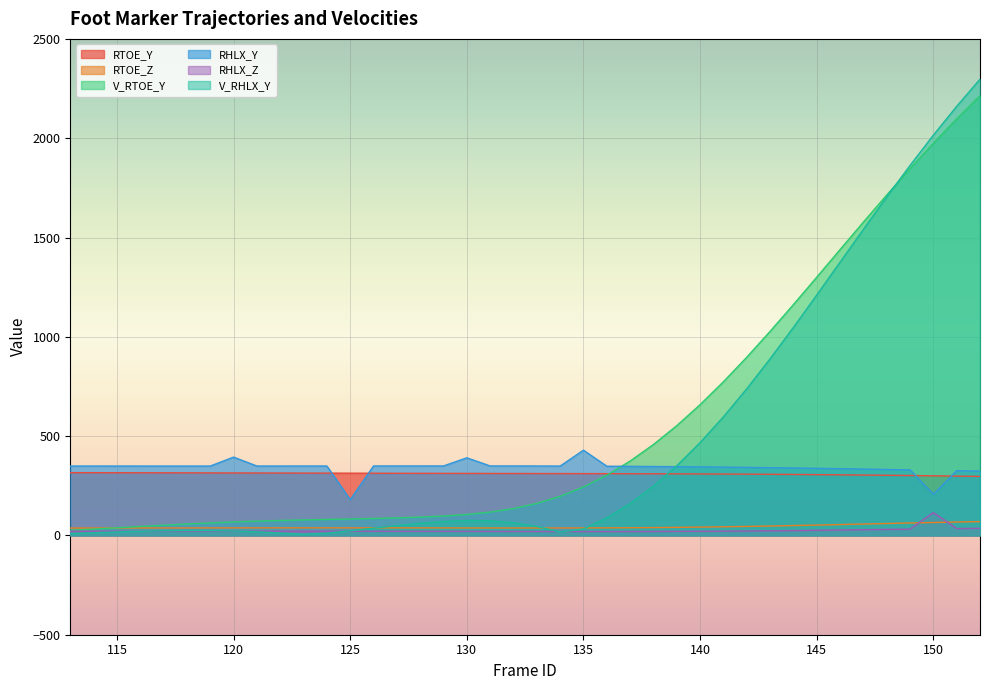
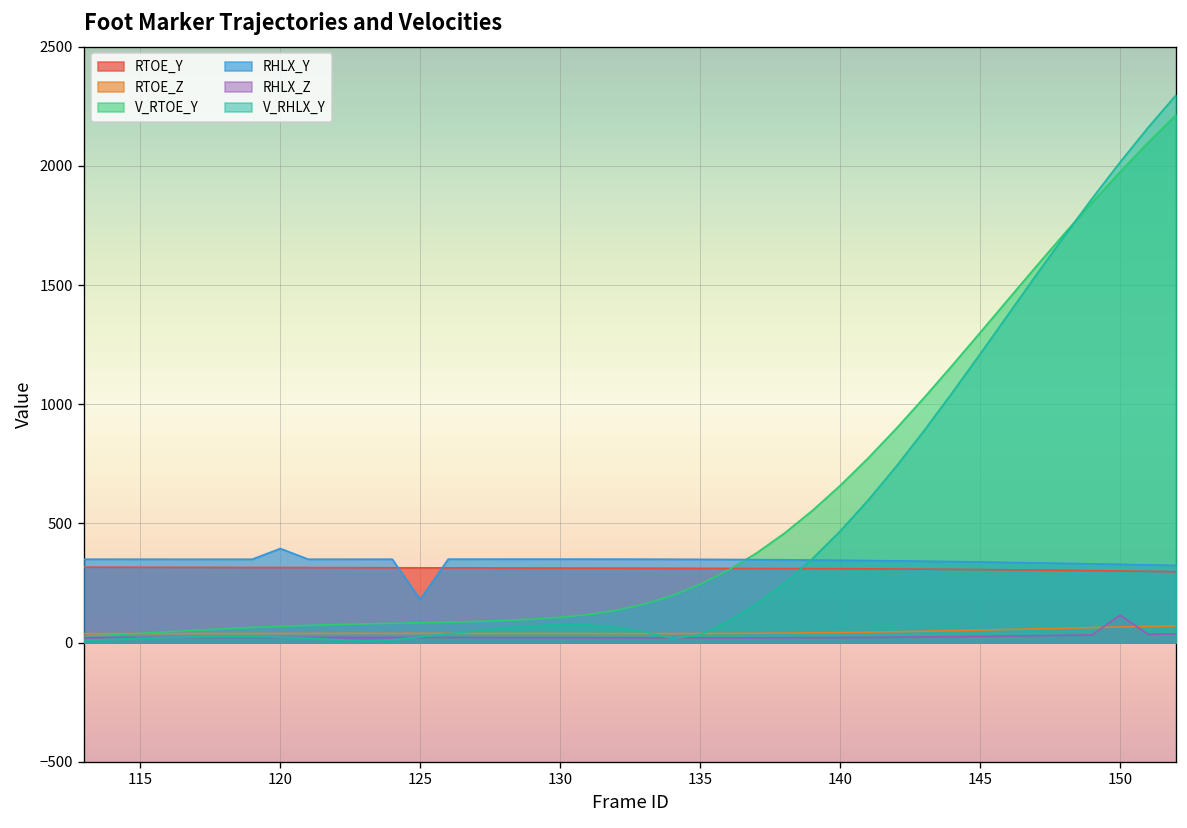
  {
    "RHLX_Y": {
      "115": 350,
      "120": 390,
      "125": 180,
-     "130": 390,
-     "135": 430,
+     "130": 350,
+     "135": 350,
      "140": 350,
      "145": 340,
-     "150": 210
+     "150": 330
    },
    "RHLX_Z": {
      "130": 20,
      "140": 20,
      "145": 30,
      "150": 110
    }
  }
